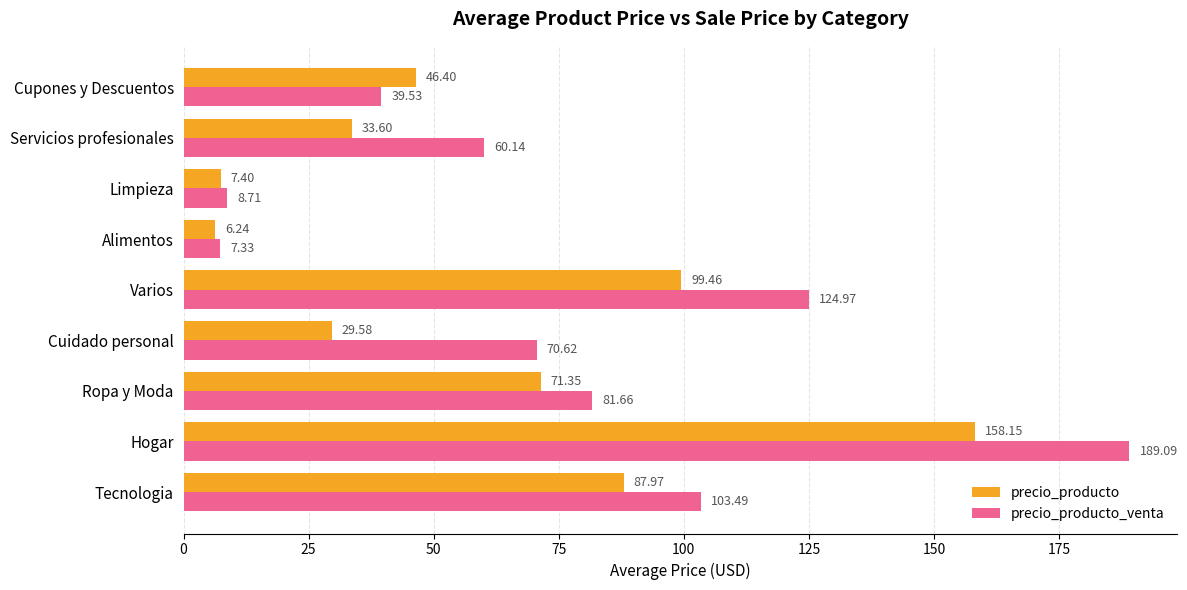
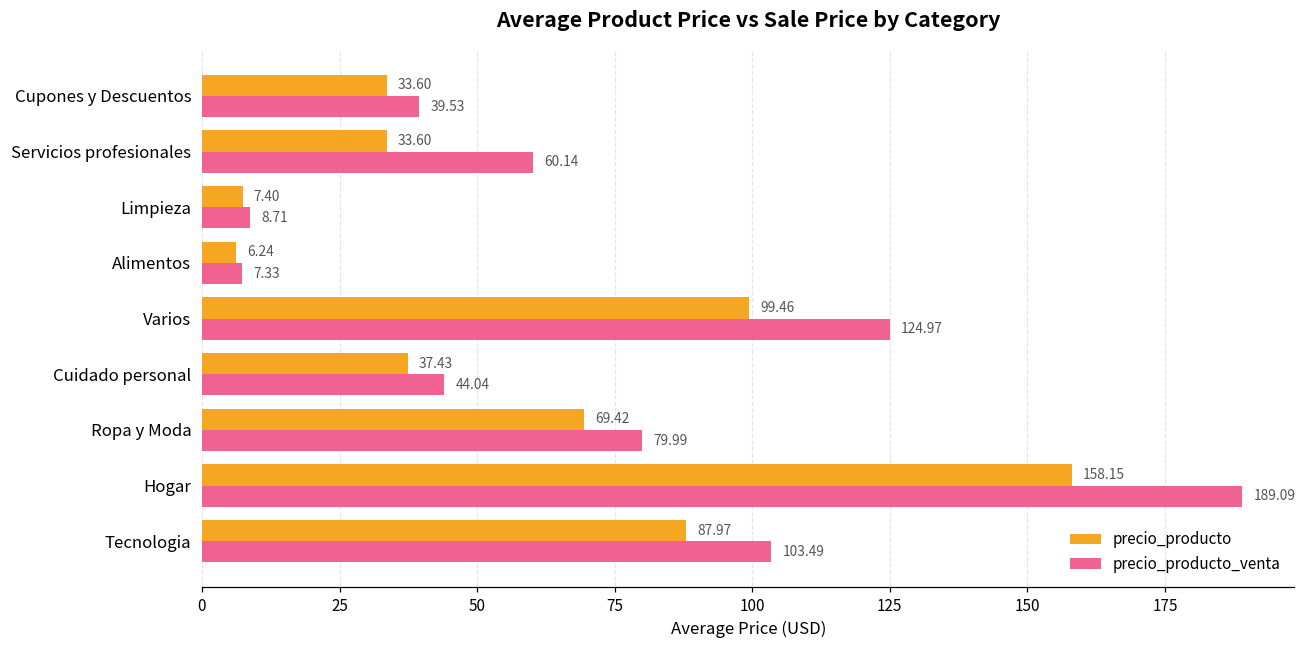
  {
    "precio_producto": {
-     "Cupones y Descuentos": 46.40,
+     "Cupones y Descuentos": 33.60,
      "Servicios profesionales": 33.60,
      "Limpieza": 7.40,
      "Alimentos": 6.24,
      "Varios": 99.46,
-     "Cuidado personal": 29.58,
-     "Ropa y Moda": 71.35,
+     "Cuidado personal": 37.43,
+     "Ropa y Moda": 69.42,
      "Hogar": 158.15,
      "Tecnologia": 87.97
    },
    "precio_producto_venta": {
      "Cupones y Descuentos": 39.53,
      "Servicios profesionales": 60.14,
      "Limpieza": 8.71,
      "Alimentos": 7.33,
      "Varios": 124.97,
-     "Cuidado personal": 70.62,
-     "Ropa y Moda": 81.66,
+     "Cuidado personal": 44.04,
+     "Ropa y Moda": 79.99,
      "Hogar": 189.09,
      "Tecnologia": 103.49
    }
  }
